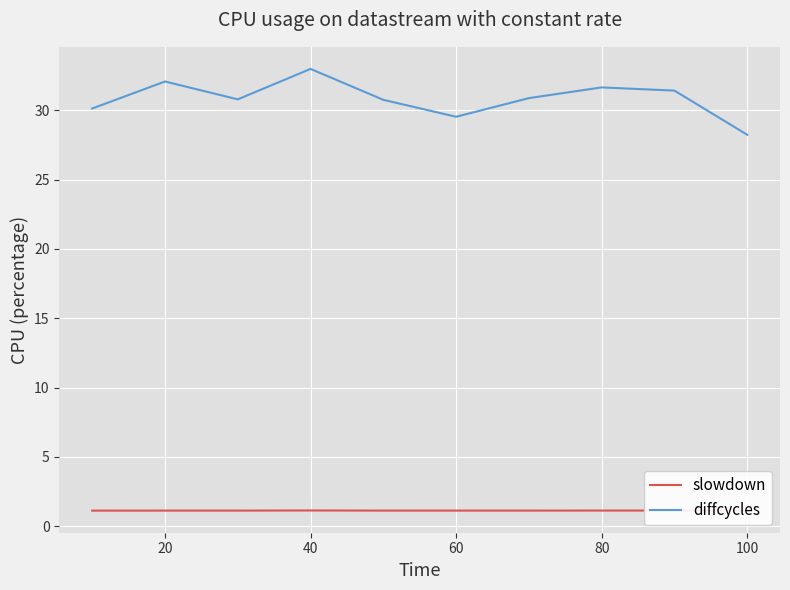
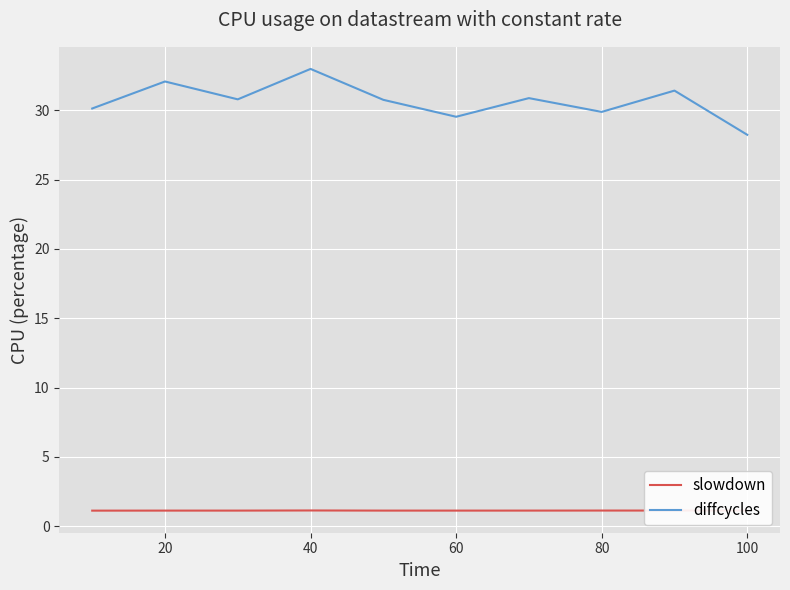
  {
    "slowdown": {
      "20": 1.1,
      "40": 1.1,
      "60": 1.1,
      "80": 1.1
    },
    "diffcycles": {
      "20": 32.1,
      "40": 33.0,
      "60": 29.5,
-     "80": 31.6,
+     "80": 29.9,
      "100": 28.2
    }
  }
